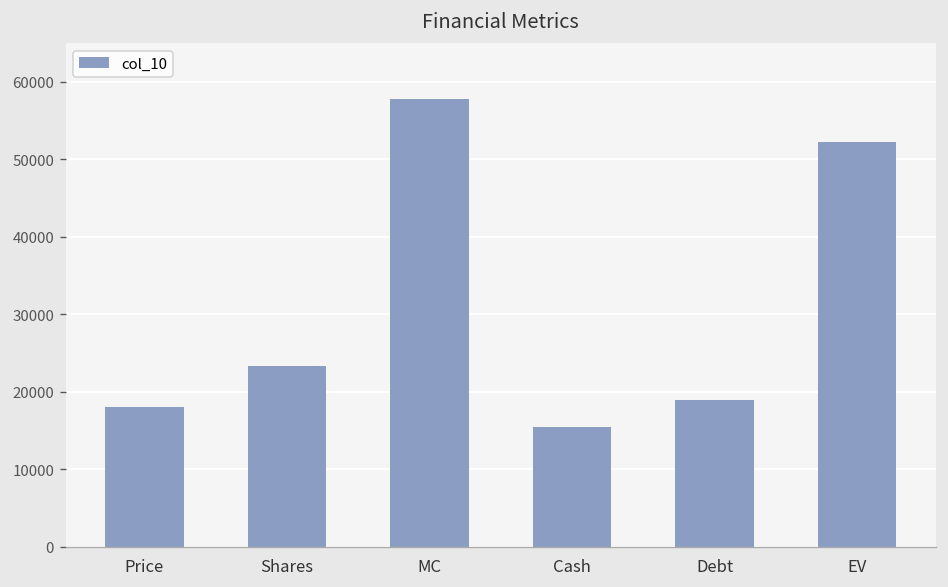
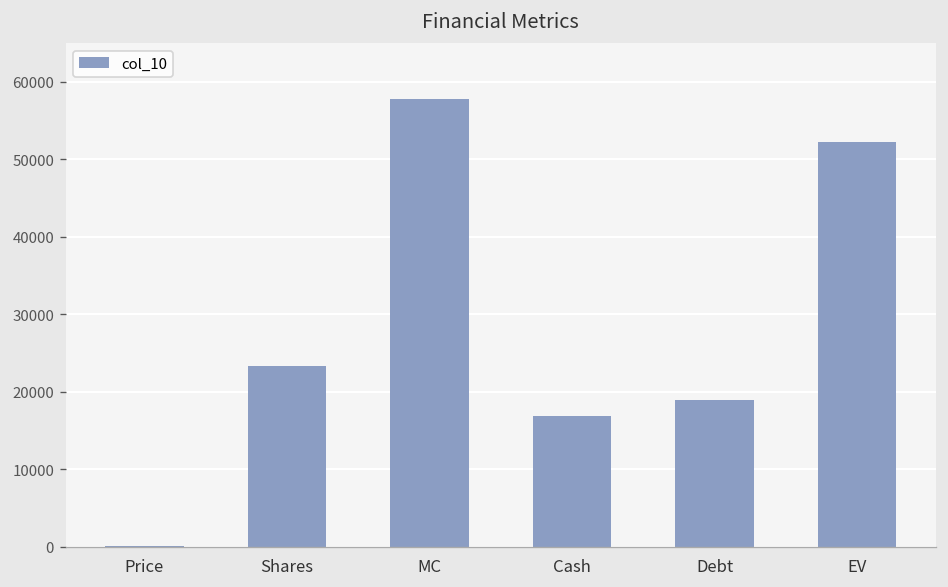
  {
-   "Price": 18000,
+   "Price": 0,
    "Shares": 23000,
    "MC": 58000,
-   "Cash": 15000,
+   "Cash": 17000,
    "Debt": 19000,
    "EV": 52000
  }
